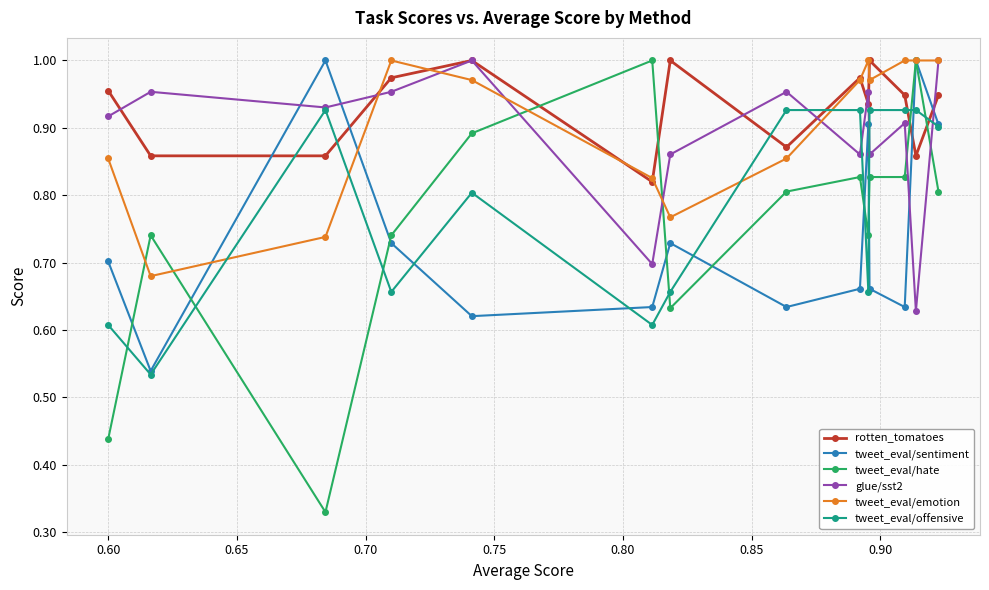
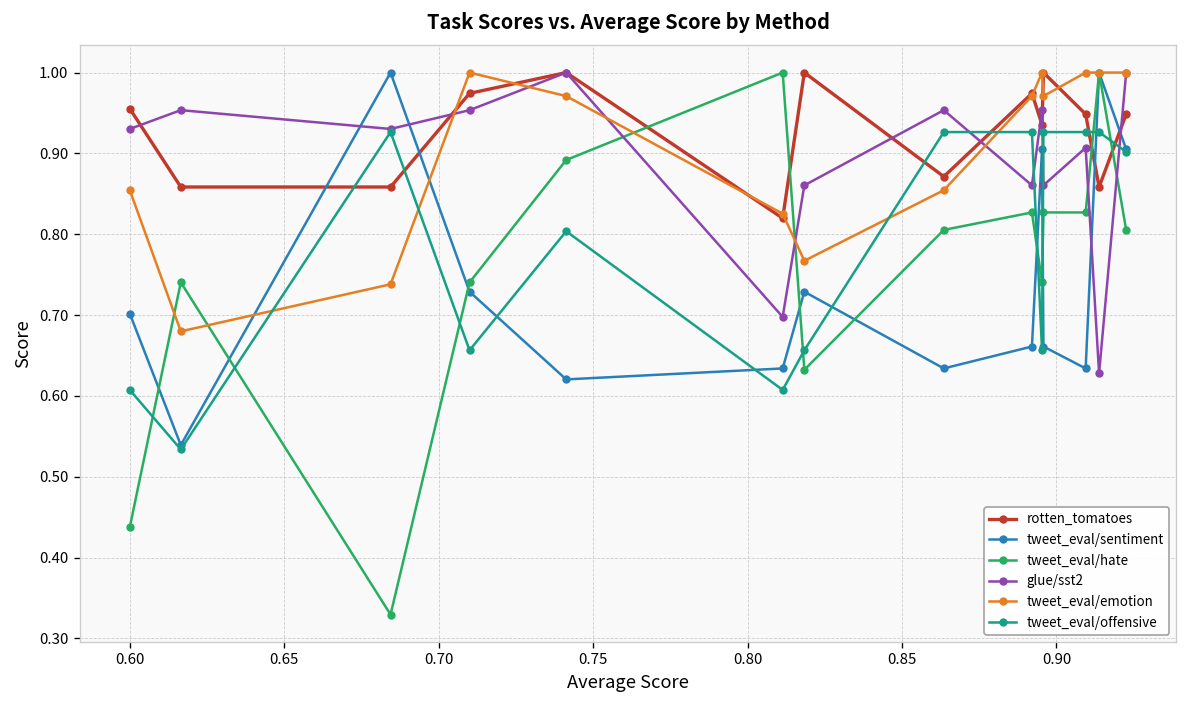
  {
    "rotten_tomatoes": {
      "0.60": 0.96
    },
    "tweet_eval/sentiment": {
      "0.60": 0.70
    },
    "glue/sst2": {
-     "0.60": 0.92
+     "0.60": 0.93
    },
    "tweet_eval/emotion": {
      "0.60": 0.85
    }
  }
